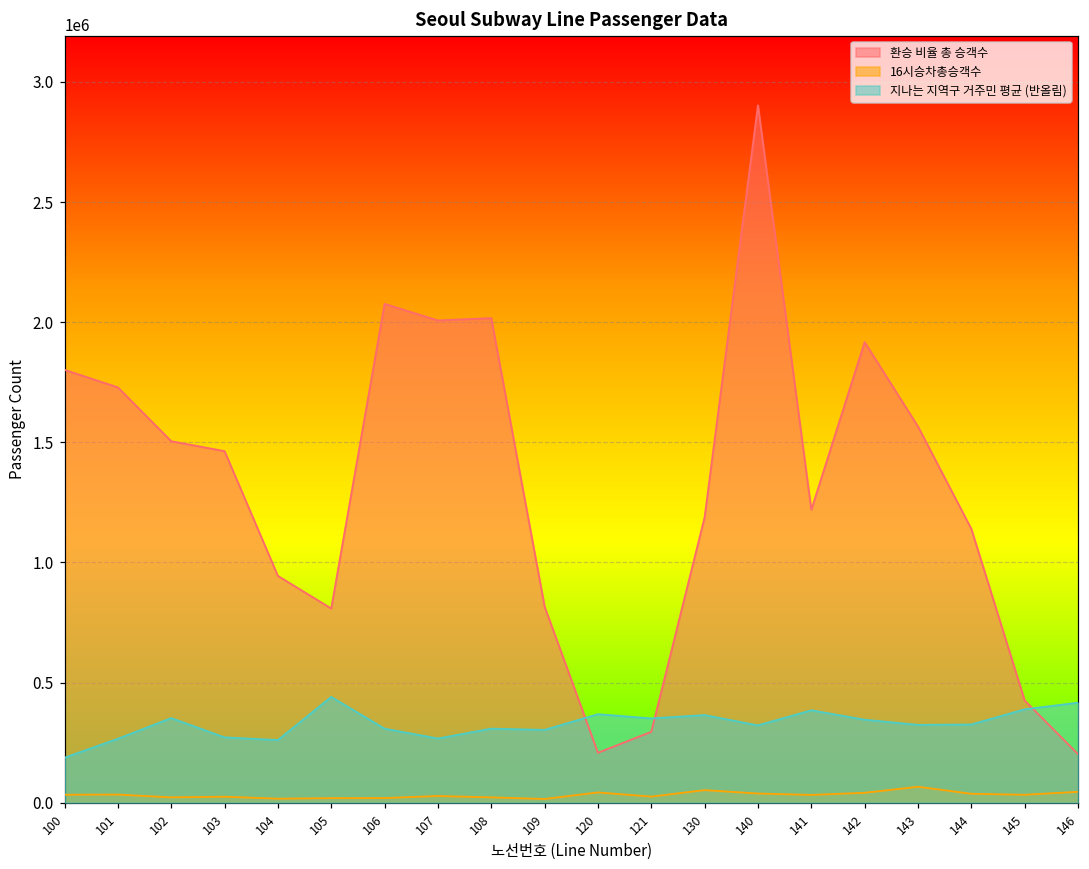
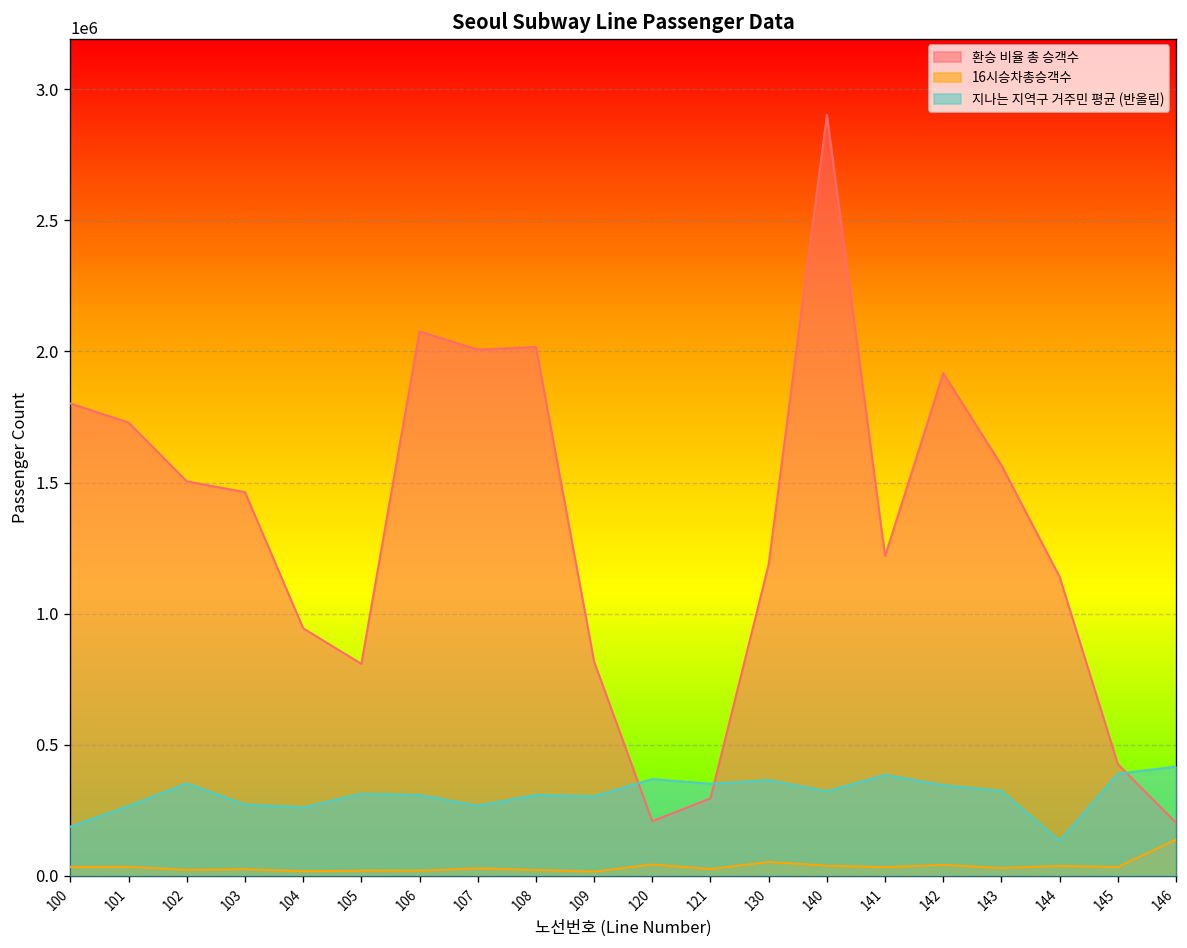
  {
    "환승 비율 총 승객수": {
      "100": 1800000,
      "101": 1730000,
      "102": 1500000,
      "103": 1460000,
      "104": 940000,
      "105": 810000,
      "106": 2080000,
      "107": 2010000,
      "108": 2020000,
      "109": 820000,
      "120": 210000,
      "121": 290000,
      "130": 1190000,
      "140": 2900000,
      "141": 1220000,
      "142": 1920000,
      "143": 1570000,
      "144": 1140000,
      "145": 430000,
      "146": 200000
    },
    "16시승차총승객수": {
      "100": 30000,
      "101": 30000,
      "102": 20000,
      "103": 20000,
      "104": 20000,
      "105": 20000,
      "106": 20000,
      "107": 30000,
      "108": 20000,
      "109": 20000,
      "120": 40000,
      "121": 30000,
      "130": 50000,
      "140": 40000,
      "141": 30000,
      "142": 40000,
-     "143": 70000,
+     "143": 30000,
      "144": 40000,
      "145": 30000,
-     "146": 50000
+     "146": 140000
    },
    "지나는 지역구 거주민 평균 (반올림)": {
      "100": 190000,
      "101": 270000,
      "102": 350000,
      "103": 270000,
      "104": 260000,
-     "105": 440000,
+     "105": 310000,
      "106": 310000,
      "107": 270000,
      "108": 310000,
      "109": 300000,
      "120": 370000,
      "121": 350000,
      "130": 360000,
      "140": 320000,
      "141": 380000,
      "142": 350000,
      "143": 320000,
-     "144": 330000,
+     "144": 130000,
      "145": 390000,
      "146": 420000
    }
  }
